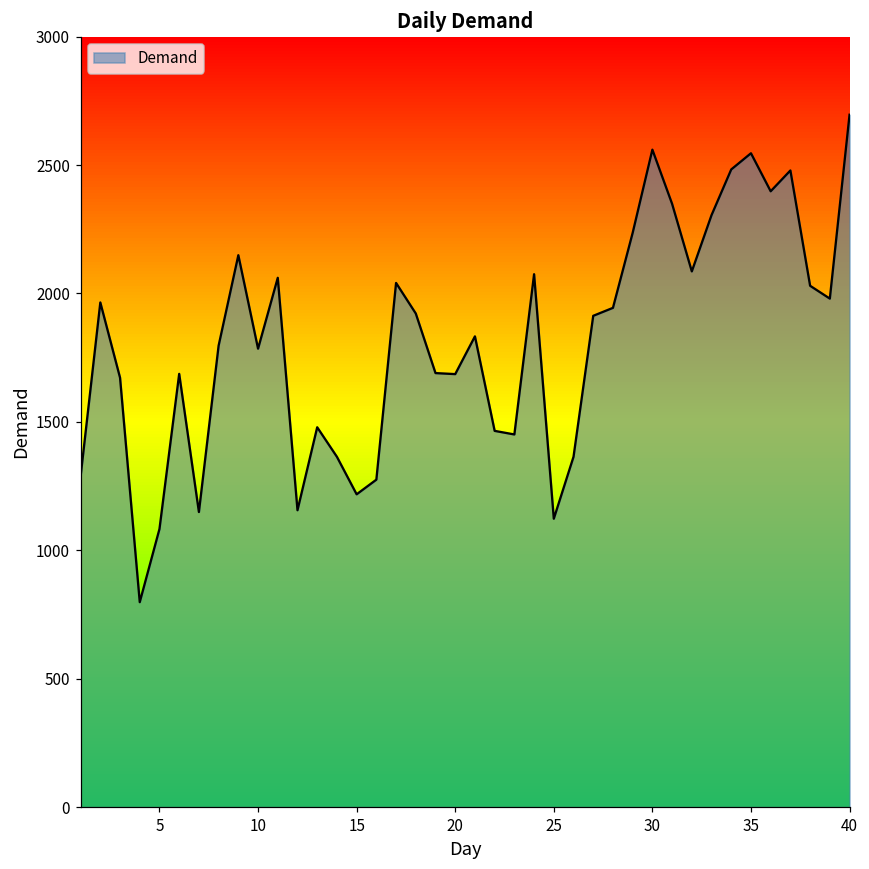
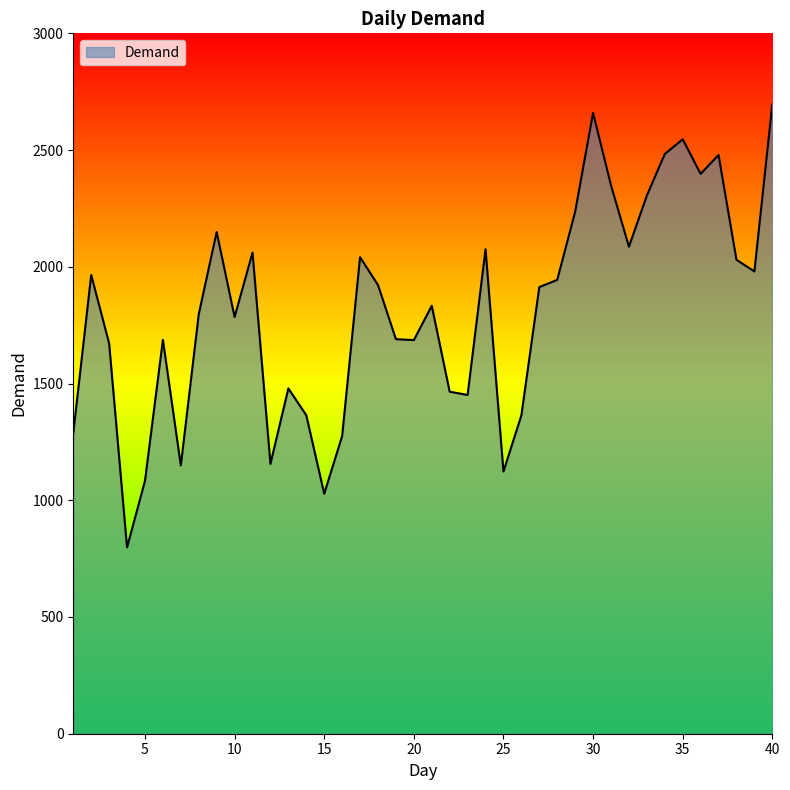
  {
    "5": 1080,
    "10": 1790,
-   "15": 1220,
+   "15": 1030,
    "20": 1690,
    "25": 1120,
-   "30": 2560,
+   "30": 2660,
    "35": 2550,
    "40": 2700
  }
